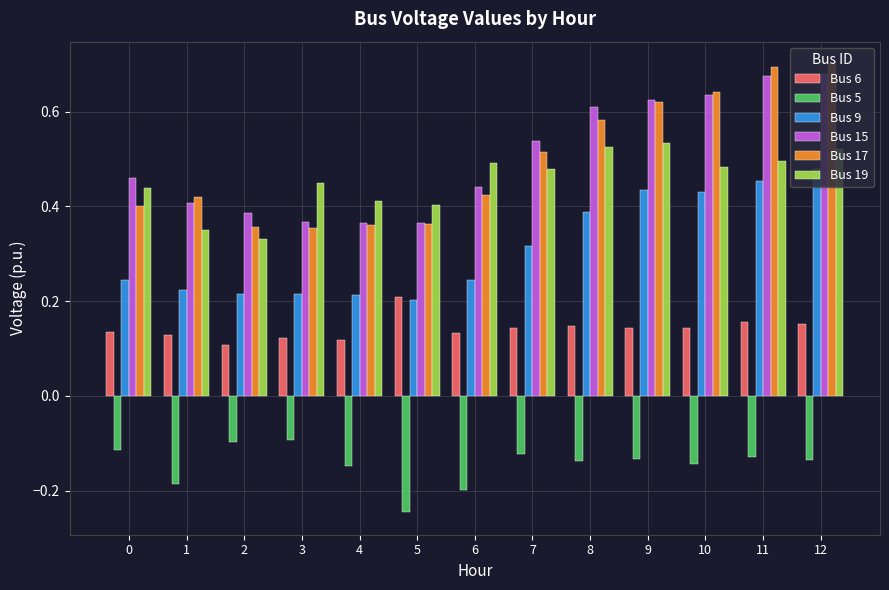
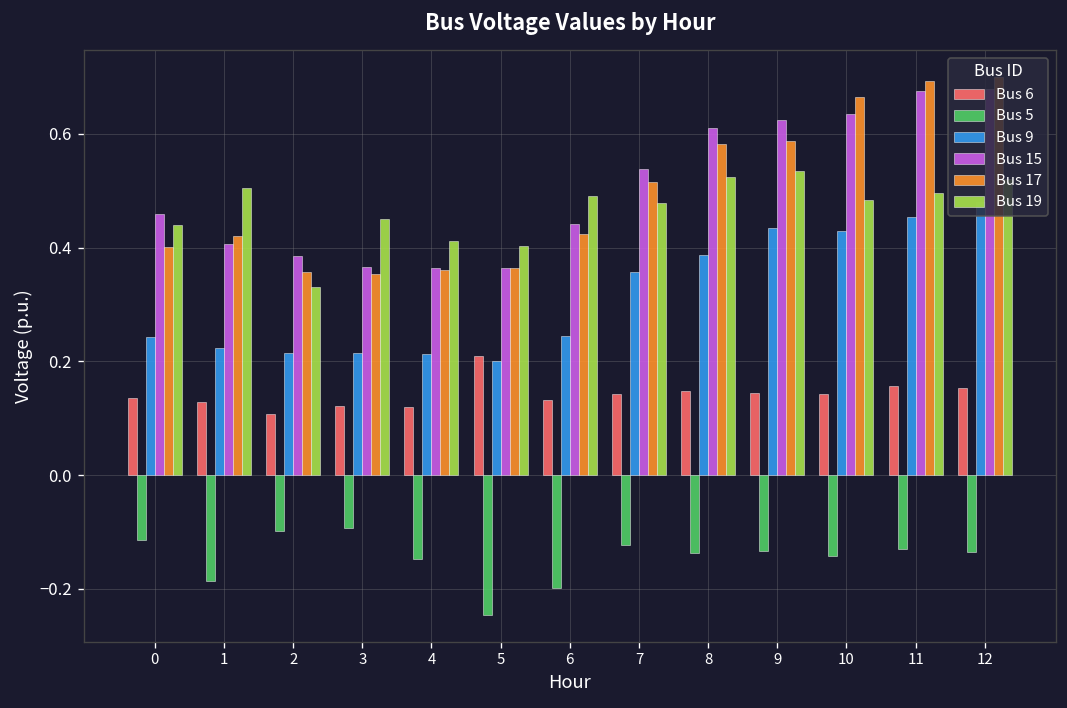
  {
    "Bus 6": {
      "0": 0.14,
      "1": 0.13,
      "2": 0.11,
      "3": 0.12,
      "4": 0.12,
      "5": 0.21,
      "6": 0.13,
      "7": 0.14,
      "8": 0.15,
      "9": 0.14,
      "10": 0.14,
      "11": 0.16,
      "12": 0.15
    },
    "Bus 5": {
      "0": -0.11,
      "1": -0.19,
      "2": -0.10,
      "3": -0.09,
      "4": -0.15,
      "5": -0.25,
      "6": -0.20,
      "7": -0.12,
      "8": -0.14,
      "9": -0.13,
      "10": -0.14,
      "11": -0.13,
      "12": -0.13
    },
    "Bus 9": {
      "0": 0.24,
      "1": 0.22,
      "2": 0.22,
      "3": 0.22,
      "4": 0.21,
      "5": 0.20,
      "6": 0.24,
-     "7": 0.32,
+     "7": 0.36,
      "8": 0.39,
      "9": 0.44,
      "10": 0.43,
      "11": 0.45
    },
    "Bus 15": {
      "0": 0.46,
      "1": 0.41,
      "2": 0.39,
      "3": 0.37,
      "4": 0.36,
      "5": 0.36,
      "6": 0.44,
      "7": 0.54,
      "8": 0.61,
      "9": 0.62,
      "10": 0.63,
      "11": 0.68
    },
    "Bus 17": {
      "0": 0.40,
      "1": 0.42,
      "2": 0.36,
      "3": 0.35,
      "4": 0.36,
      "5": 0.36,
      "6": 0.42,
      "7": 0.51,
      "8": 0.58,
-     "9": 0.62,
-     "10": 0.64,
+     "9": 0.59,
+     "10": 0.67,
      "11": 0.69
    },
    "Bus 19": {
      "0": 0.44,
-     "1": 0.35,
+     "1": 0.50,
      "2": 0.33,
      "3": 0.45,
      "4": 0.41,
      "5": 0.40,
      "6": 0.49,
      "7": 0.48,
      "8": 0.52,
      "9": 0.53,
      "10": 0.48,
      "11": 0.50
    }
  }
